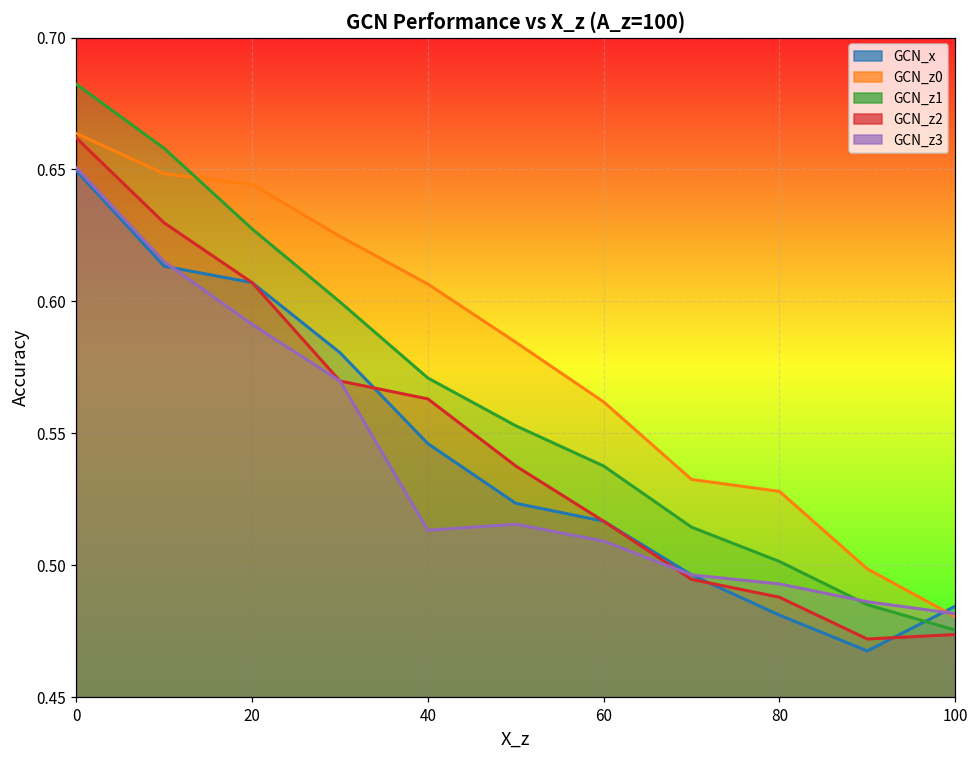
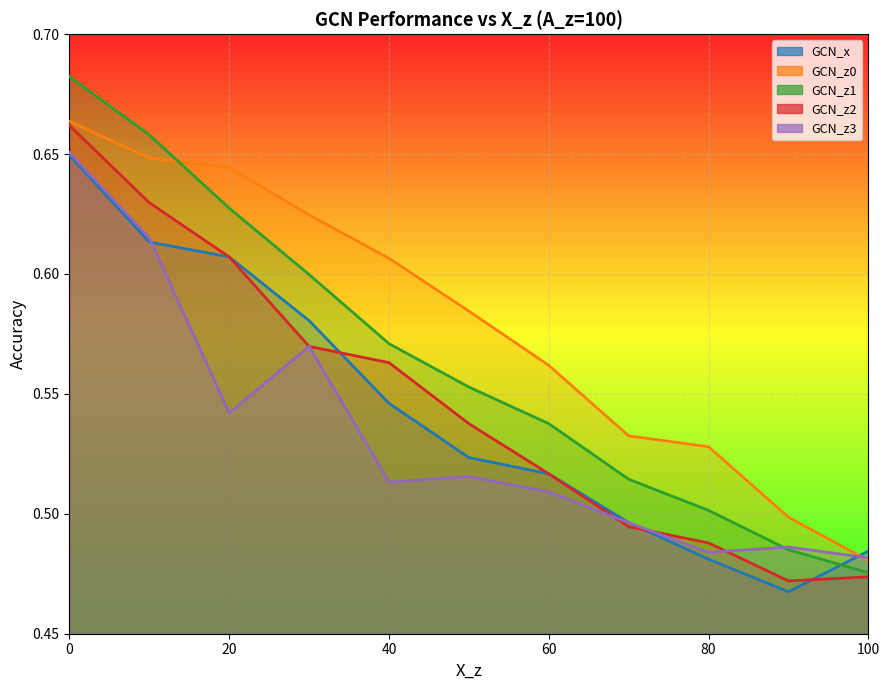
  {
    "GCN_z3": {
      "0": 0.651,
-     "20": 0.591,
+     "20": 0.542,
      "40": 0.513,
      "60": 0.509,
-     "80": 0.493,
+     "80": 0.484,
      "100": 0.482
    }
  }
